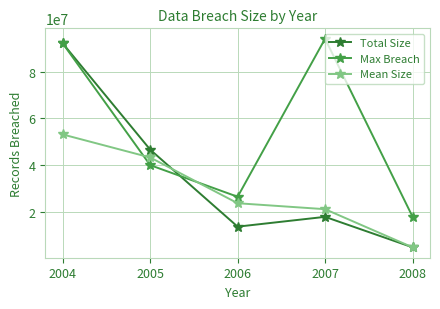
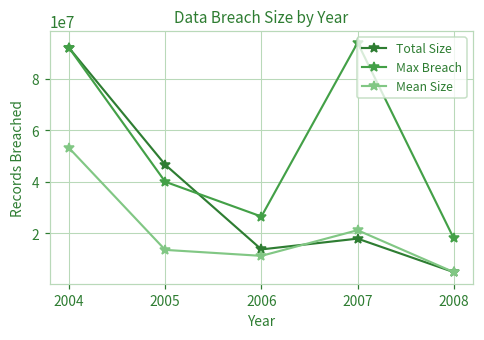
  {
    "Mean Size": {
      "2004": 53000000,
-     "2005": 43000000,
-     "2006": 24000000,
+     "2005": 14000000,
+     "2006": 11000000,
      "2007": 21000000
    }
  }
